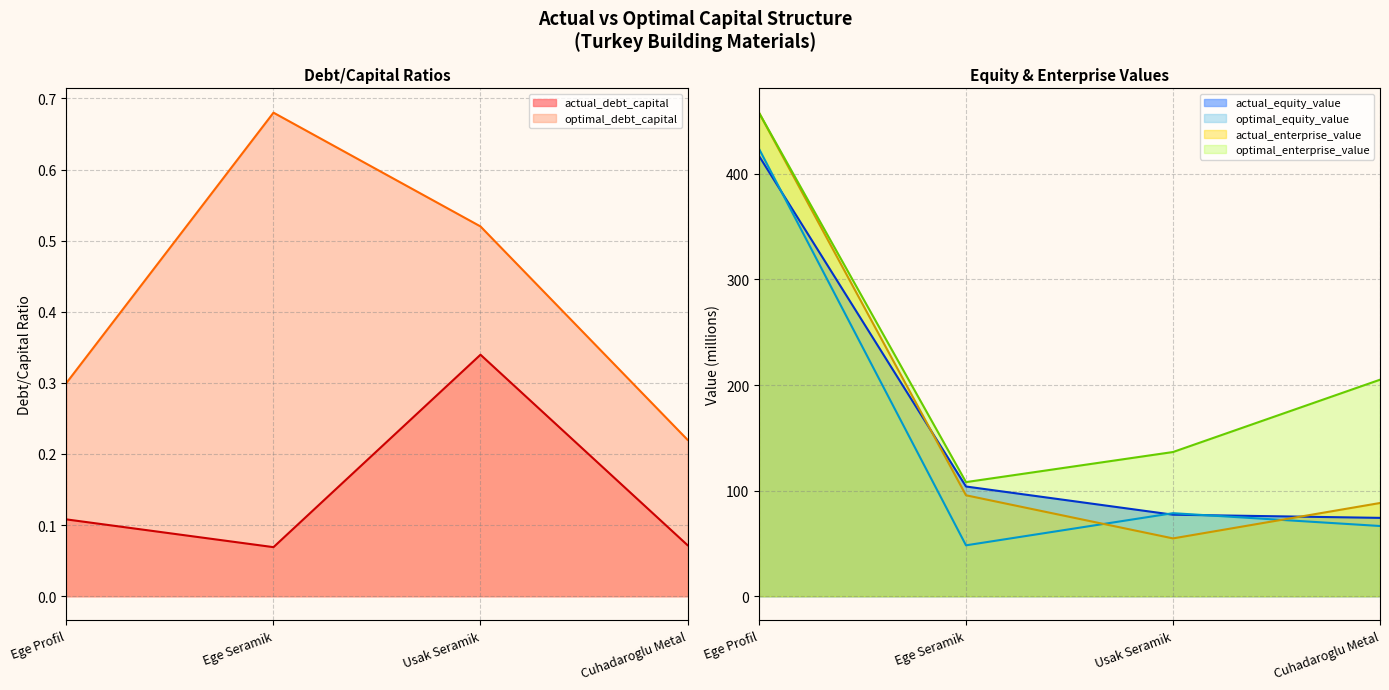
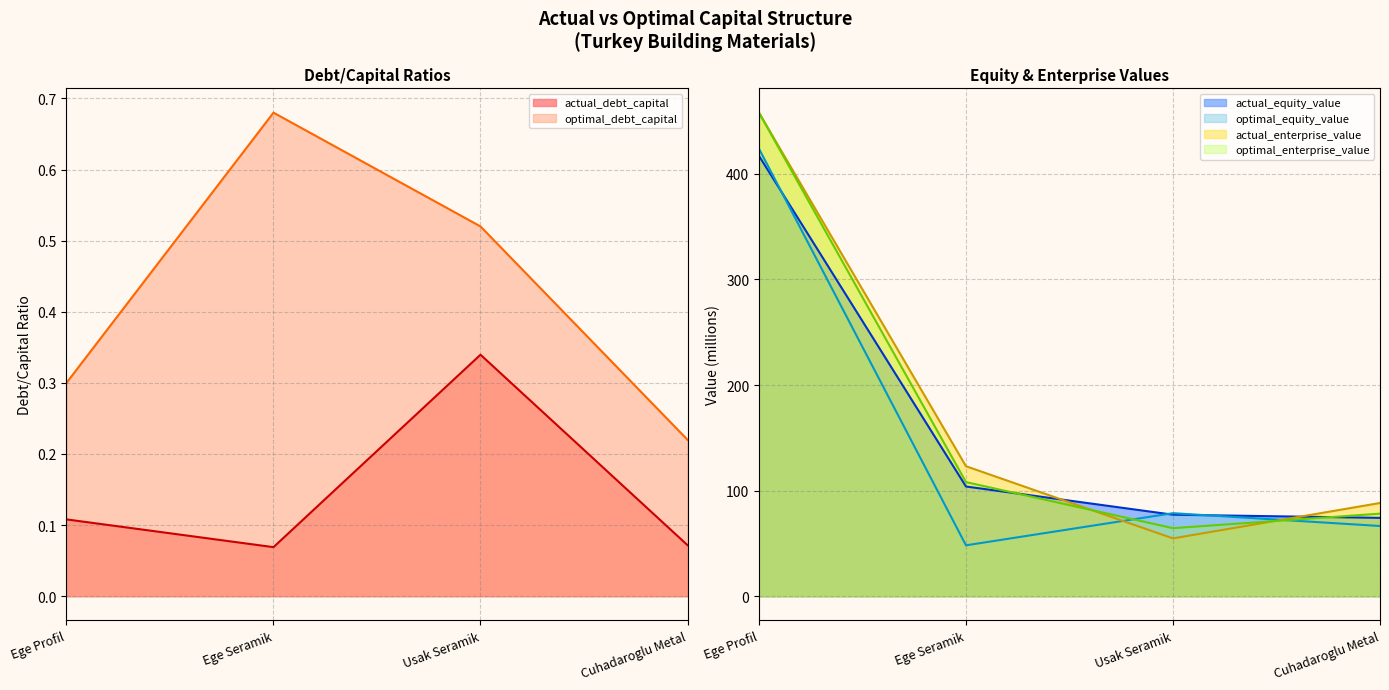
  {
    "Equity & Enterprise Values": {
      "actual_enterprise_value": {
-       "Ege Seramik": 96,
+       "Ege Seramik": 123,
        "Usak Seramik": 55,
        "Cuhadaroglu Metal": 88
      },
      "optimal_enterprise_value": {
        "Ege Seramik": 108,
-       "Usak Seramik": 137,
-       "Cuhadaroglu Metal": 205
+       "Usak Seramik": 64,
+       "Cuhadaroglu Metal": 78
      }
    }
  }
